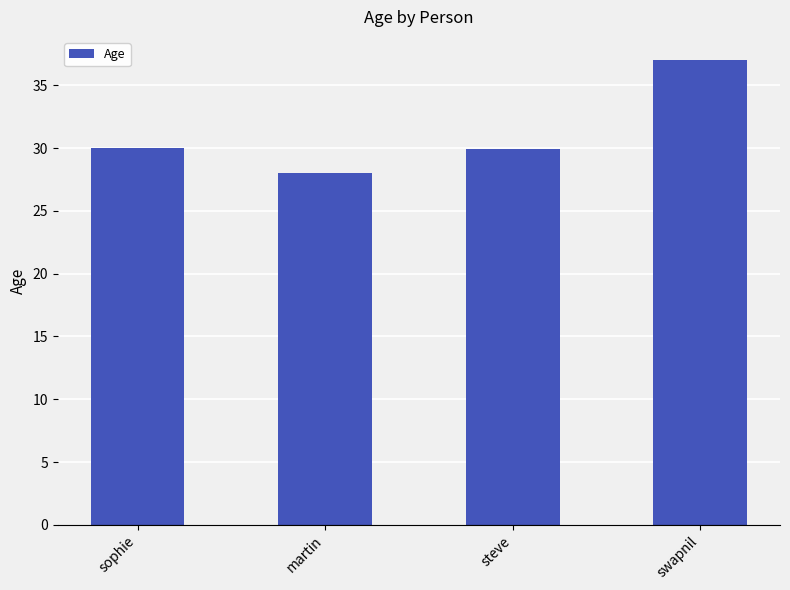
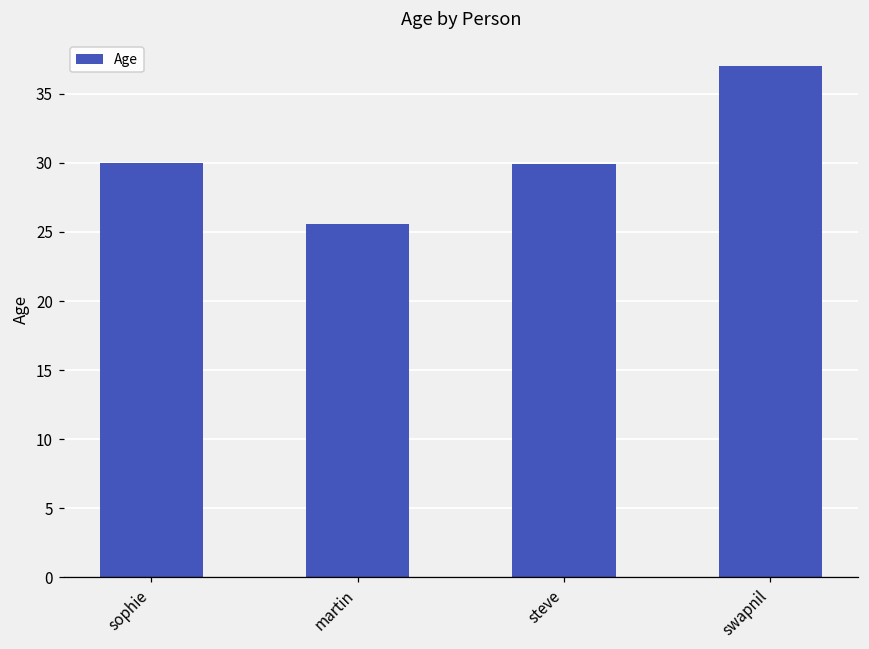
  {
    "sophie": 30.0,
-   "martin": 28.0,
+   "martin": 25.6,
    "steve": 29.9,
    "swapnil": 37.0
  }
